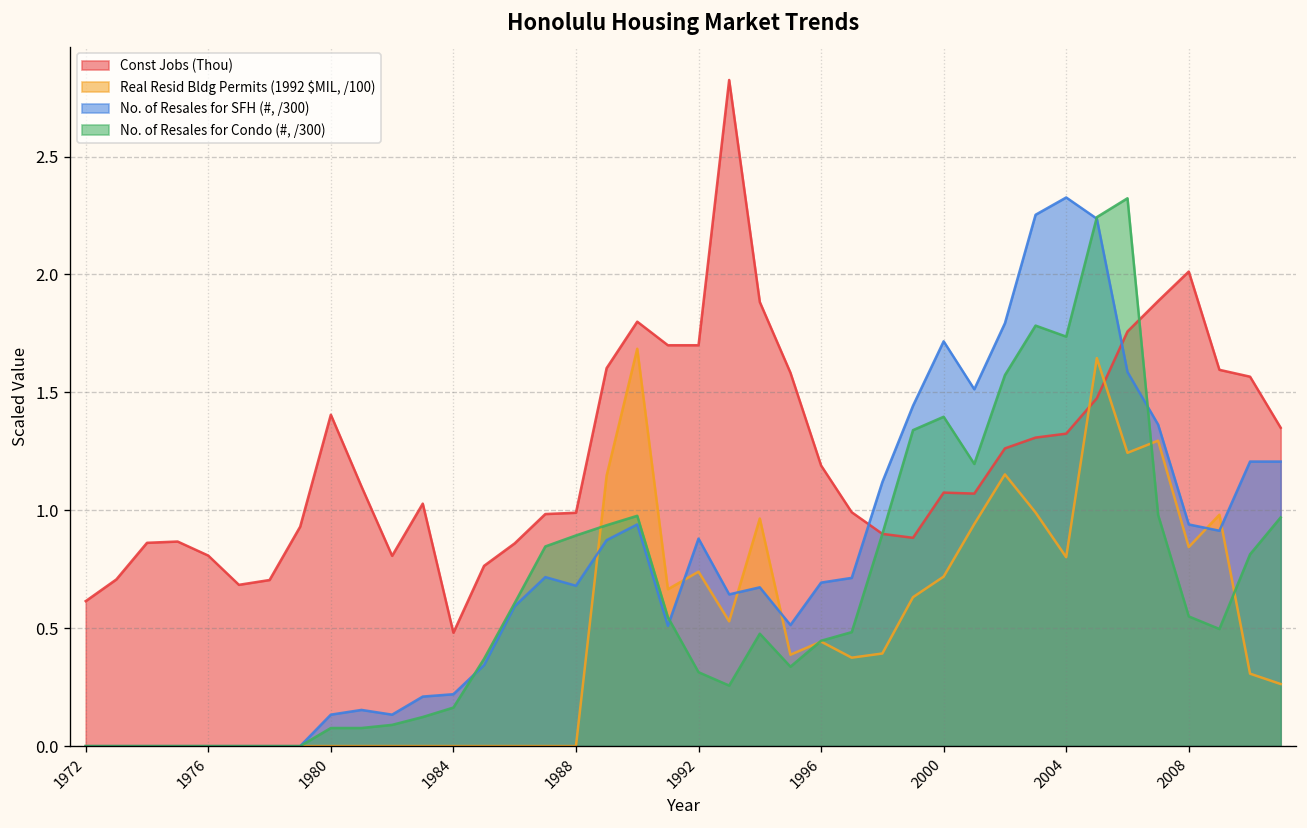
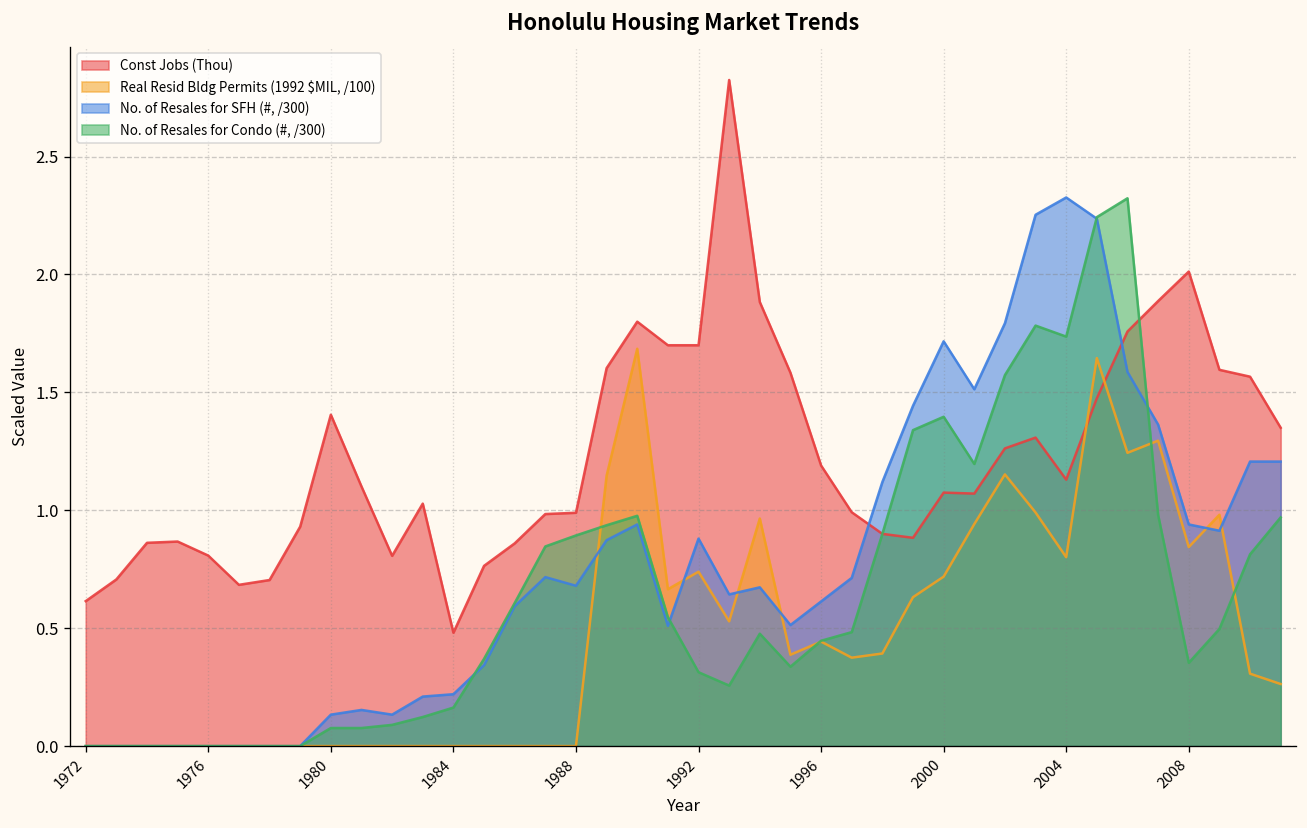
  {
    "Const Jobs (Thou)": {
      "1972": 0.61,
      "1976": 0.81,
      "1980": 1.41,
      "1984": 0.48,
      "1988": 0.99,
      "1992": 1.70,
      "1996": 1.19,
      "2000": 1.08,
-     "2004": 1.33,
+     "2004": 1.13,
      "2008": 2.01
    },
    "Real Resid Bldg Permits (1992 $MIL, /100)": {
      "1980": 0.00,
      "1984": 0.00,
      "1988": 0.00,
      "1992": 0.74,
      "2000": 0.72,
      "2004": 0.80,
      "2008": 0.84
    },
    "No. of Resales for SFH (#, /300)": {
      "1980": 0.13,
      "1984": 0.22,
      "1988": 0.68,
      "1992": 0.88,
-     "1996": 0.69,
+     "1996": 0.61,
      "2000": 1.72,
      "2004": 2.33,
      "2008": 0.94
    },
    "No. of Resales for Condo (#, /300)": {
      "1980": 0.08,
      "1984": 0.16,
      "1988": 0.89,
      "1992": 0.31,
      "2000": 1.40,
      "2004": 1.74,
-     "2008": 0.55
+     "2008": 0.35
    }
  }
